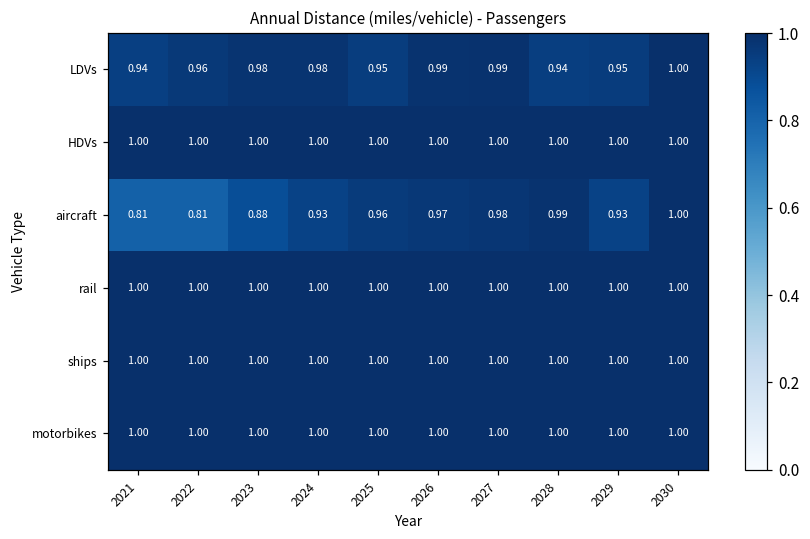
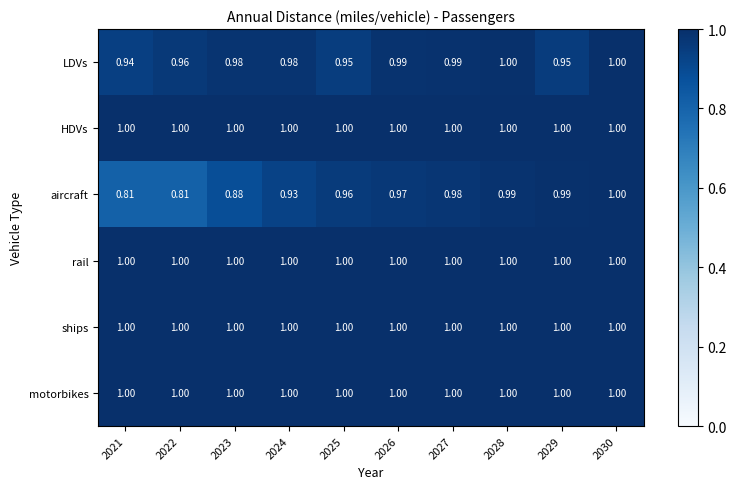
  {
    "LDVs": {
      "2021": 0.94,
      "2022": 0.96,
      "2023": 0.98,
      "2024": 0.98,
      "2025": 0.95,
      "2026": 0.99,
      "2027": 0.99,
-     "2028": 0.94,
+     "2028": 1.00,
      "2029": 0.95,
      "2030": 1.00
    },
    "HDVs": {
      "2021": 1.00,
      "2022": 1.00,
      "2023": 1.00,
      "2024": 1.00,
      "2025": 1.00,
      "2026": 1.00,
      "2027": 1.00,
      "2028": 1.00,
      "2029": 1.00,
      "2030": 1.00
    },
    "aircraft": {
      "2021": 0.81,
      "2022": 0.81,
      "2023": 0.88,
      "2024": 0.93,
      "2025": 0.96,
      "2026": 0.97,
      "2027": 0.98,
      "2028": 0.99,
-     "2029": 0.93,
+     "2029": 0.99,
      "2030": 1.00
    },
    "rail": {
      "2021": 1.00,
      "2022": 1.00,
      "2023": 1.00,
      "2024": 1.00,
      "2025": 1.00,
      "2026": 1.00,
      "2027": 1.00,
      "2028": 1.00,
      "2029": 1.00,
      "2030": 1.00
    },
    "ships": {
      "2021": 1.00,
      "2022": 1.00,
      "2023": 1.00,
      "2024": 1.00,
      "2025": 1.00,
      "2026": 1.00,
      "2027": 1.00,
      "2028": 1.00,
      "2029": 1.00,
      "2030": 1.00
    },
    "motorbikes": {
      "2021": 1.00,
      "2022": 1.00,
      "2023": 1.00,
      "2024": 1.00,
      "2025": 1.00,
      "2026": 1.00,
      "2027": 1.00,
      "2028": 1.00,
      "2029": 1.00,
      "2030": 1.00
    }
  }
